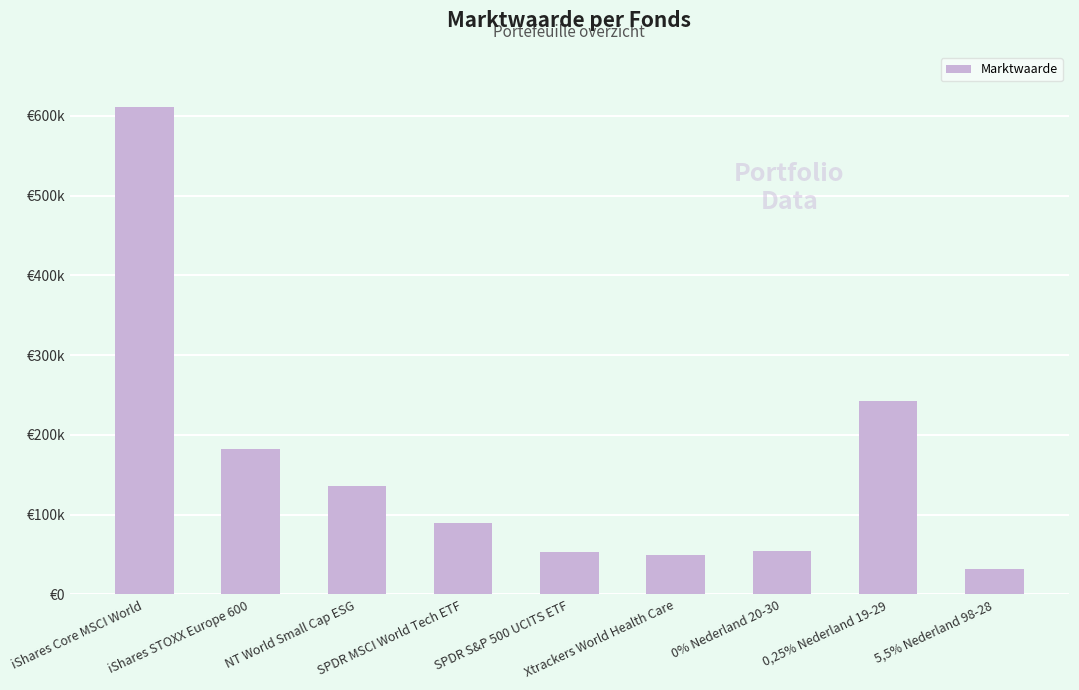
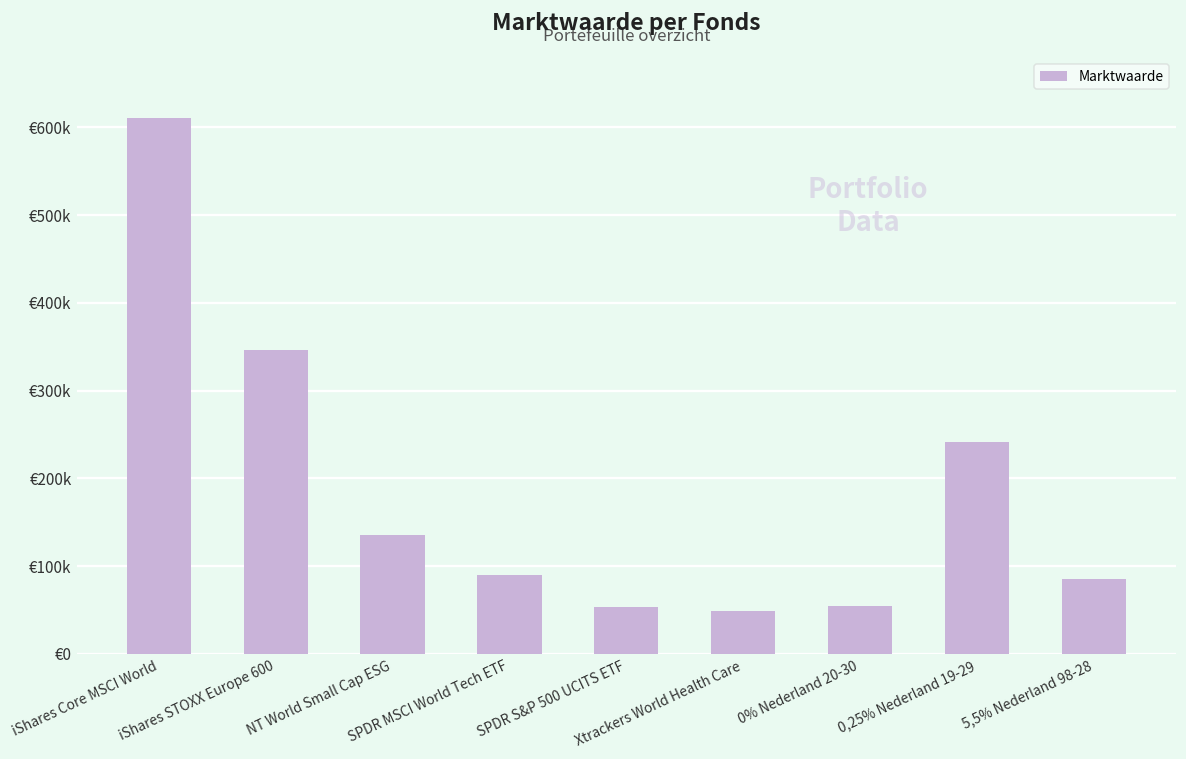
  {
    "iShares Core MSCI World": "€610000",
-   "iShares STOXX Europe 600": "€180000",
+   "iShares STOXX Europe 600": "€350000",
    "NT World Small Cap ESG": "€140000",
    "SPDR MSCI World Tech ETF": "€90000",
    "SPDR S&P 500 UCITS ETF": "€50000",
    "Xtrackers World Health Care": "€50000",
    "0% Nederland 20-30": "€50000",
    "0,25% Nederland 19-29": "€240000",
-   "5,5% Nederland 98-28": "€30000"
+   "5,5% Nederland 98-28": "€90000"
  }
